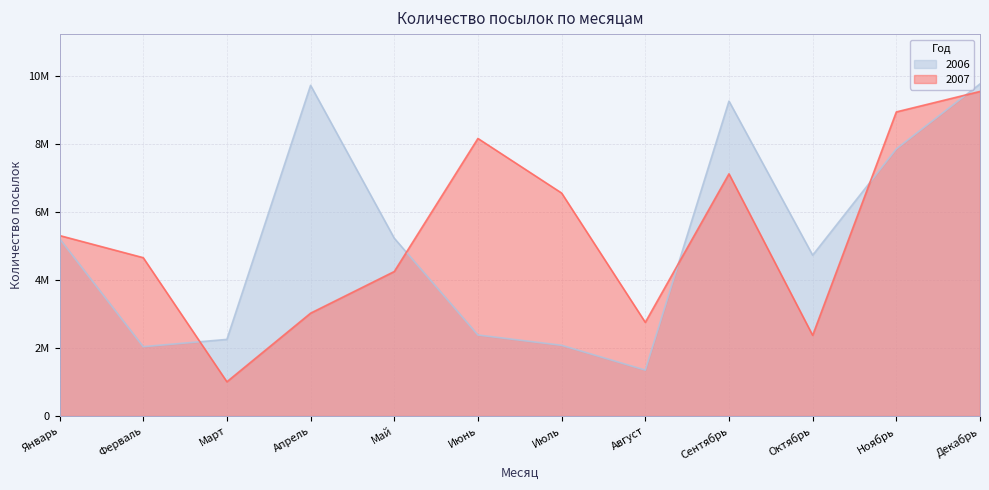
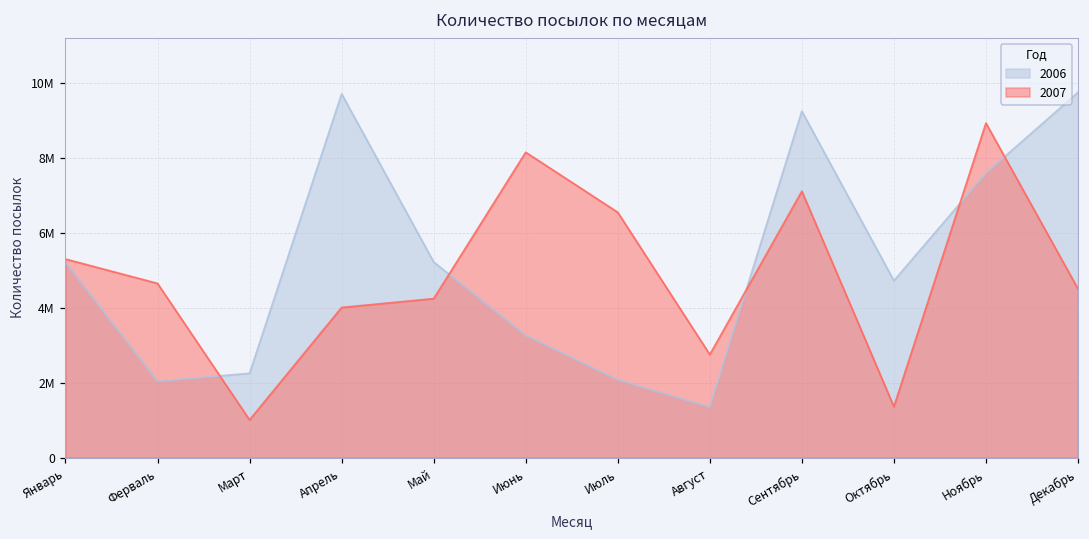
  {
    "2006": {
      "Январь": 5200000,
      "Ферваль": 2000000,
      "Март": 2300000,
      "Апрель": 9700000,
      "Май": 5200000,
-     "Июнь": 2400000,
+     "Июнь": 3300000,
      "Июль": 2100000,
      "Август": 1400000,
      "Сентябрь": 9300000,
      "Октябрь": 4700000,
-     "Ноябрь": 7800000,
+     "Ноябрь": 7600000,
      "Декабрь": 9800000
    },
    "2007": {
      "Январь": 5300000,
      "Ферваль": 4700000,
      "Март": 1000000,
-     "Апрель": 3000000,
+     "Апрель": 4000000,
      "Май": 4200000,
      "Июнь": 8200000,
      "Июль": 6600000,
      "Август": 2800000,
      "Сентябрь": 7100000,
-     "Октябрь": 2400000,
+     "Октябрь": 1400000,
      "Ноябрь": 8900000,
-     "Декабрь": 9500000
+     "Декабрь": 4500000
    }
  }
